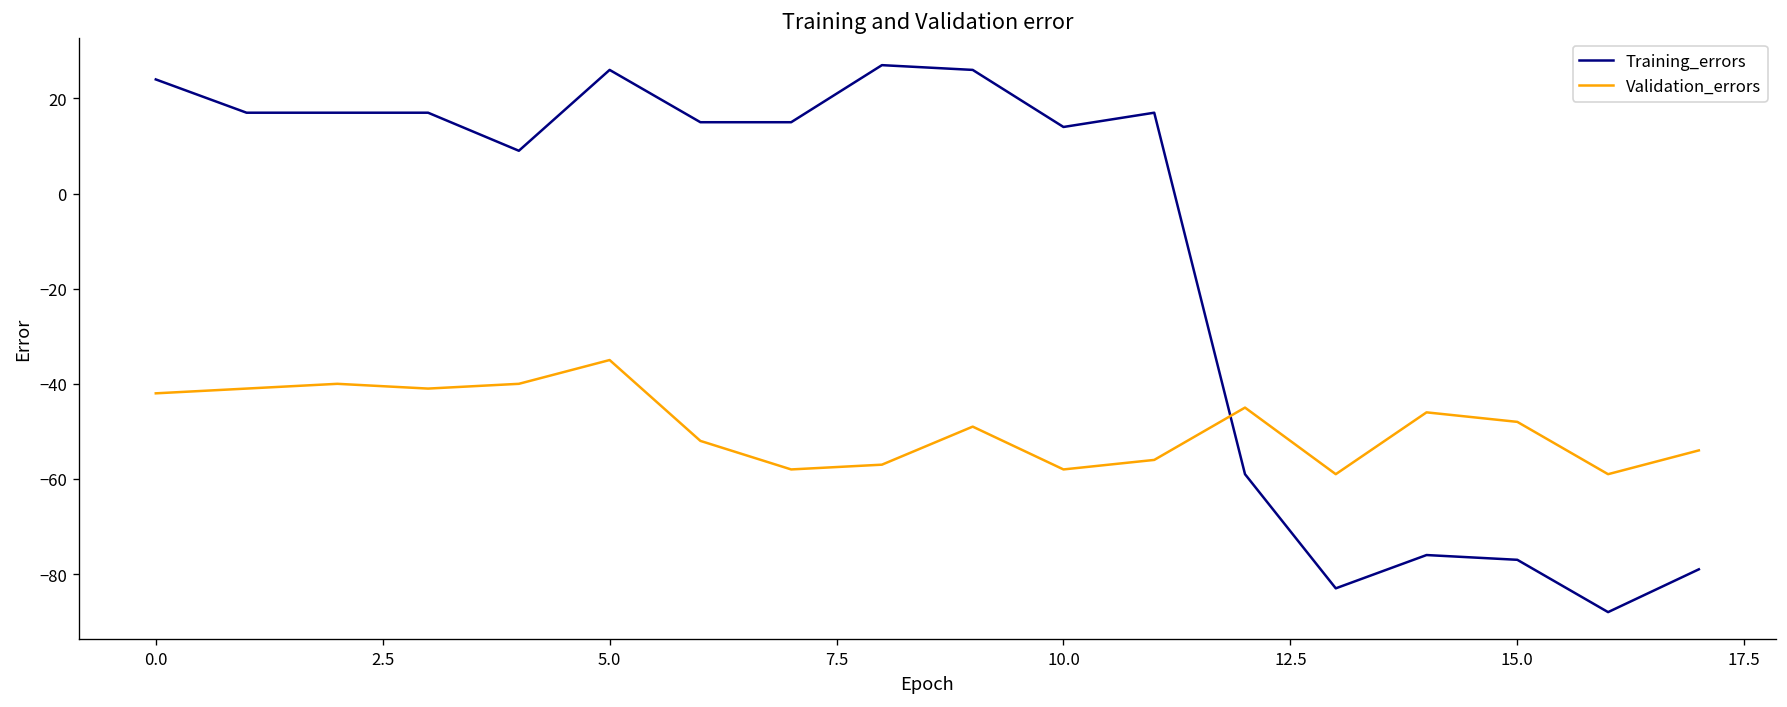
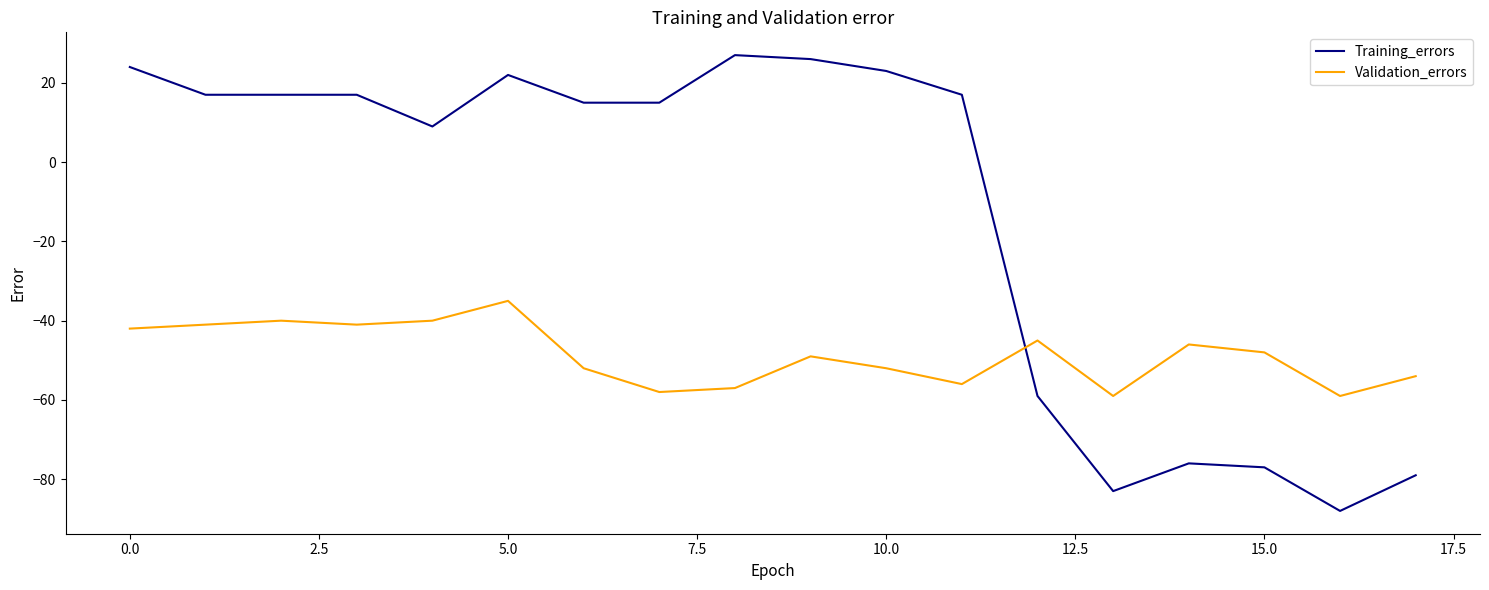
  {
    "Training_errors": {
      "0.0": 24,
-     "5.0": 26,
-     "10.0": 14,
+     "5.0": 22,
+     "10.0": 23,
      "15.0": -77
    },
    "Validation_errors": {
      "0.0": -42,
      "5.0": -35,
-     "10.0": -58,
+     "10.0": -52,
      "15.0": -48
    }
  }
